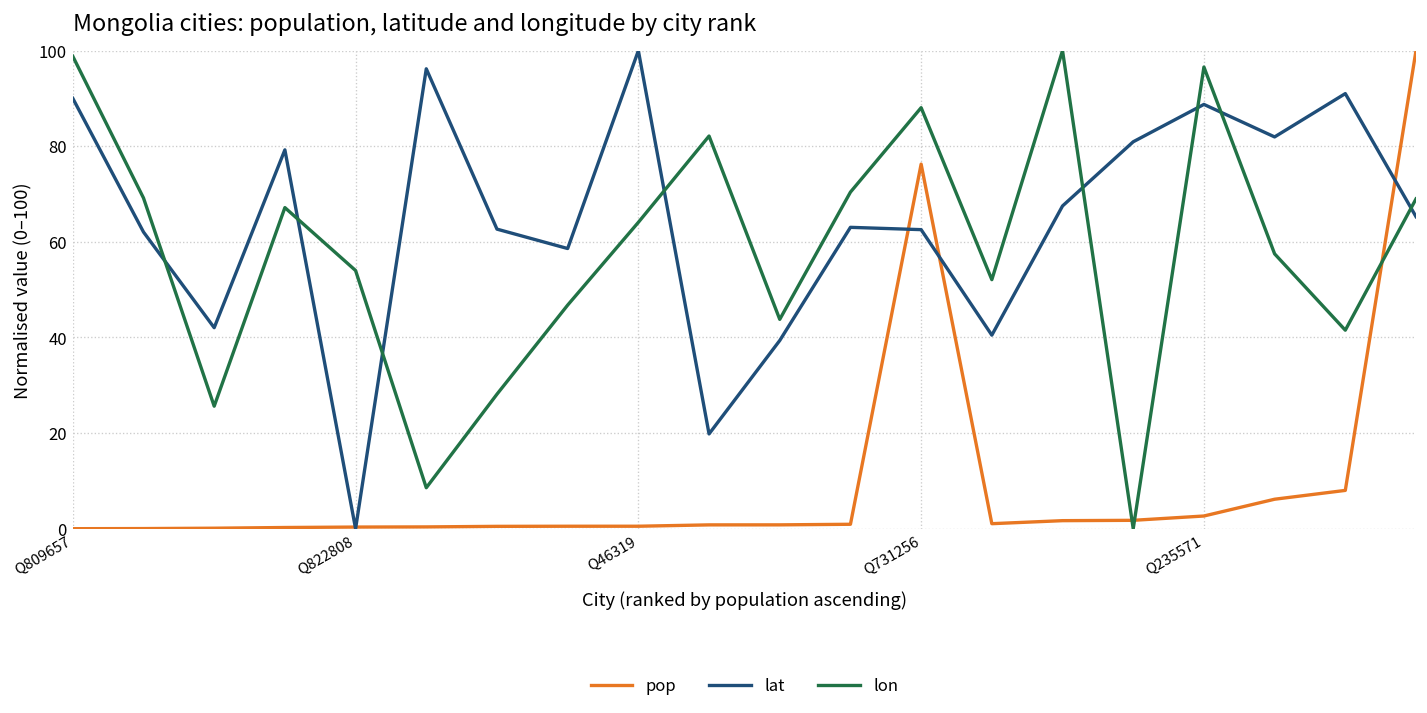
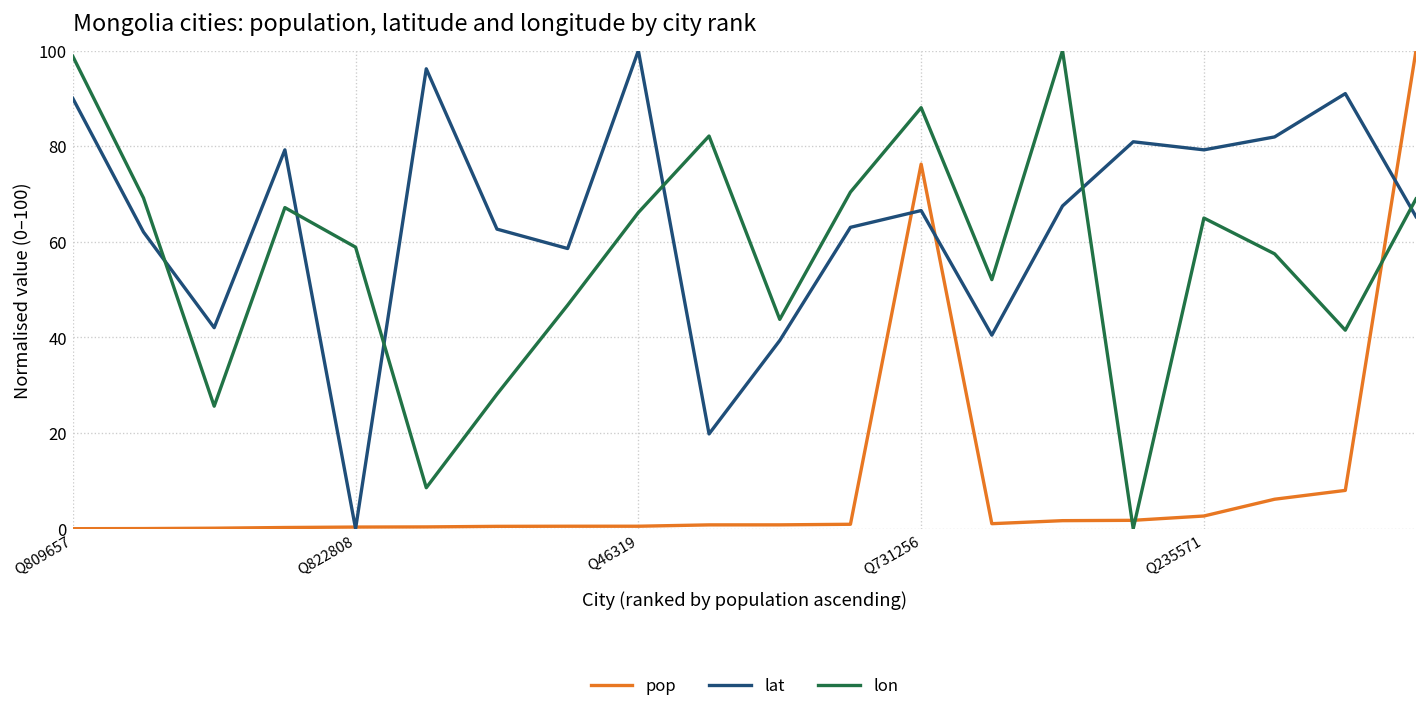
  {
    "pop": {
      "Q809657": 0,
      "Q46319": 1,
      "Q731256": 76,
      "Q235571": 3
    },
    "lat": {
      "Q809657": 90,
      "Q46319": 100,
-     "Q731256": 63,
-     "Q235571": 89
+     "Q731256": 67,
+     "Q235571": 79
    },
    "lon": {
      "Q809657": 99,
-     "Q822808": 54,
-     "Q46319": 64,
+     "Q822808": 59,
+     "Q46319": 66,
      "Q731256": 88,
-     "Q235571": 97
+     "Q235571": 65
    }
  }
